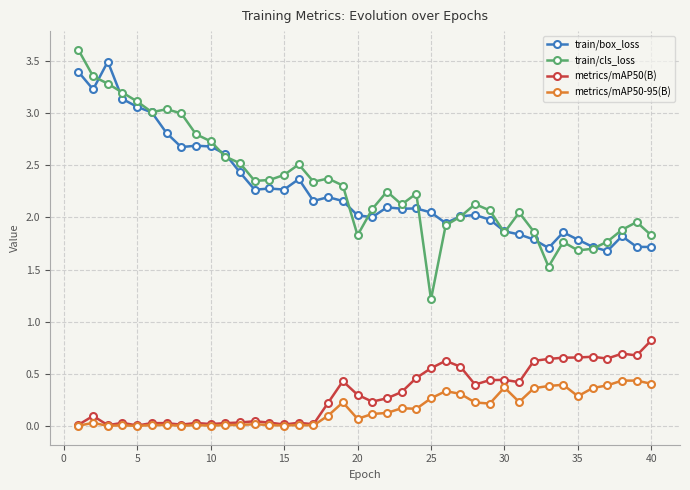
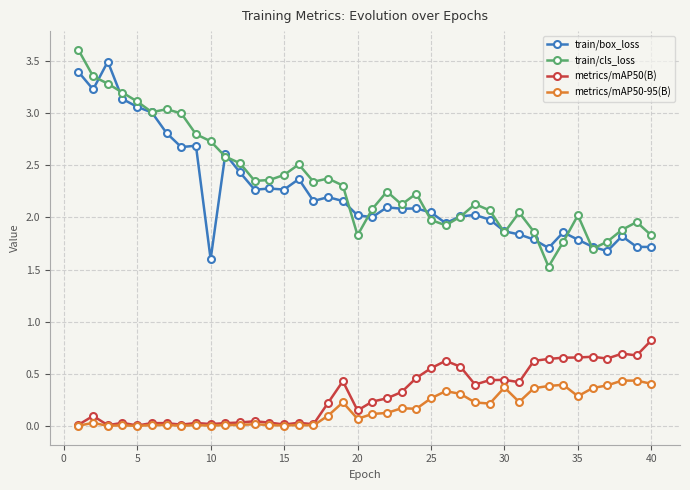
  {
    "train/box_loss": {
      "5": 3.06,
-     "10": 2.68,
+     "10": 1.60,
      "15": 2.27,
      "20": 2.02,
      "25": 2.05,
      "35": 1.79,
      "40": 1.72
    },
    "train/cls_loss": {
      "5": 3.11,
      "10": 2.73,
      "15": 2.41,
      "20": 1.83,
-     "25": 1.22,
-     "35": 1.68,
+     "25": 1.98,
+     "35": 2.02,
      "40": 1.83
    },
    "metrics/mAP50(B)": {
-     "20": 0.30,
+     "20": 0.15,
      "25": 0.56,
      "30": 0.44,
      "35": 0.66,
      "40": 0.82
    },
    "metrics/mAP50-95(B)": {
      "20": 0.07,
      "25": 0.27,
      "30": 0.37,
      "35": 0.29,
      "40": 0.41
    }
  }
